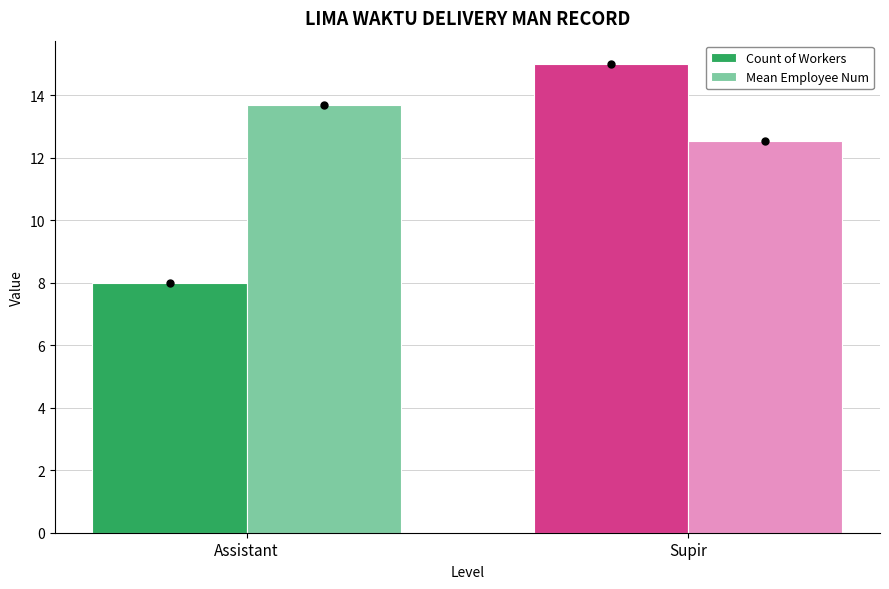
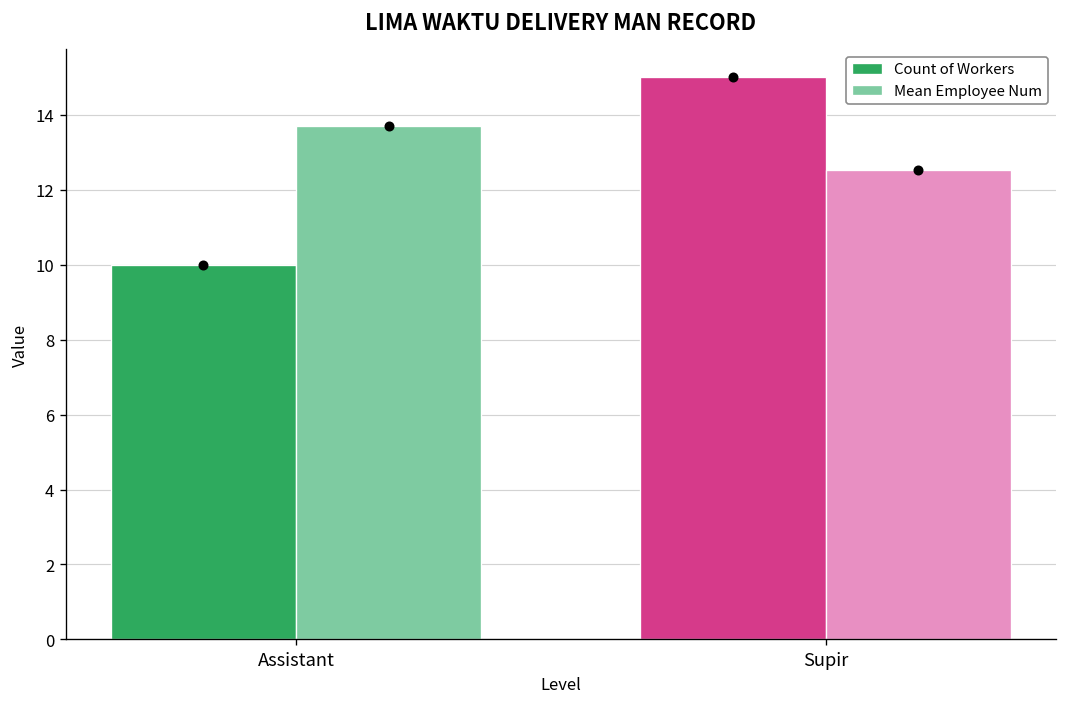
  {
    "Count of Workers": {
-     "Assistant": 8,
+     "Assistant": 10,
      "Supir": 15
    },
    "Mean Employee Num": {
      "Assistant": 13.7,
      "Supir": 12.5
    }
  }
